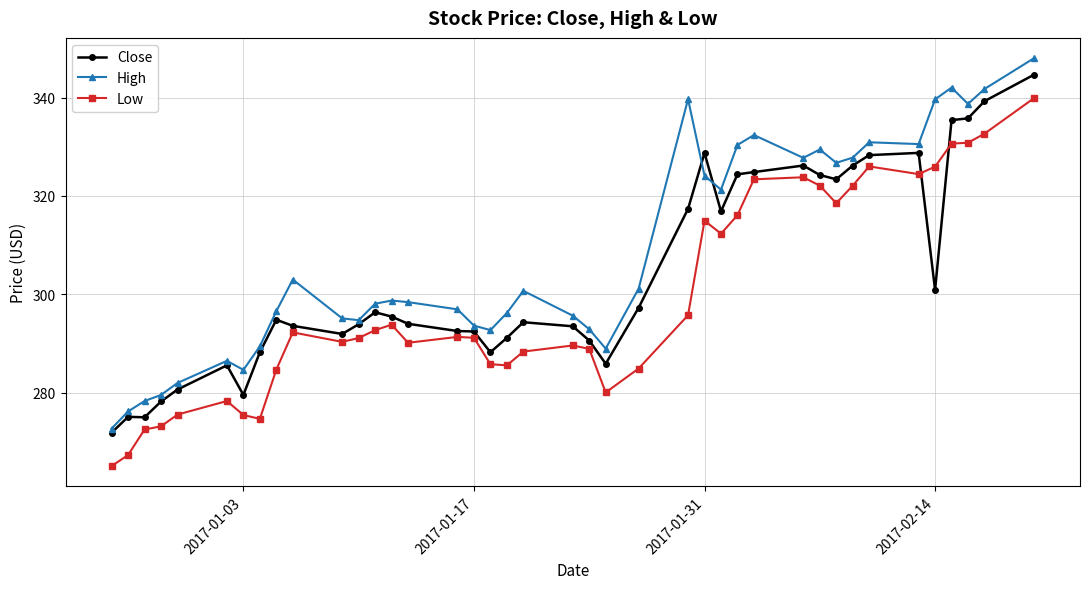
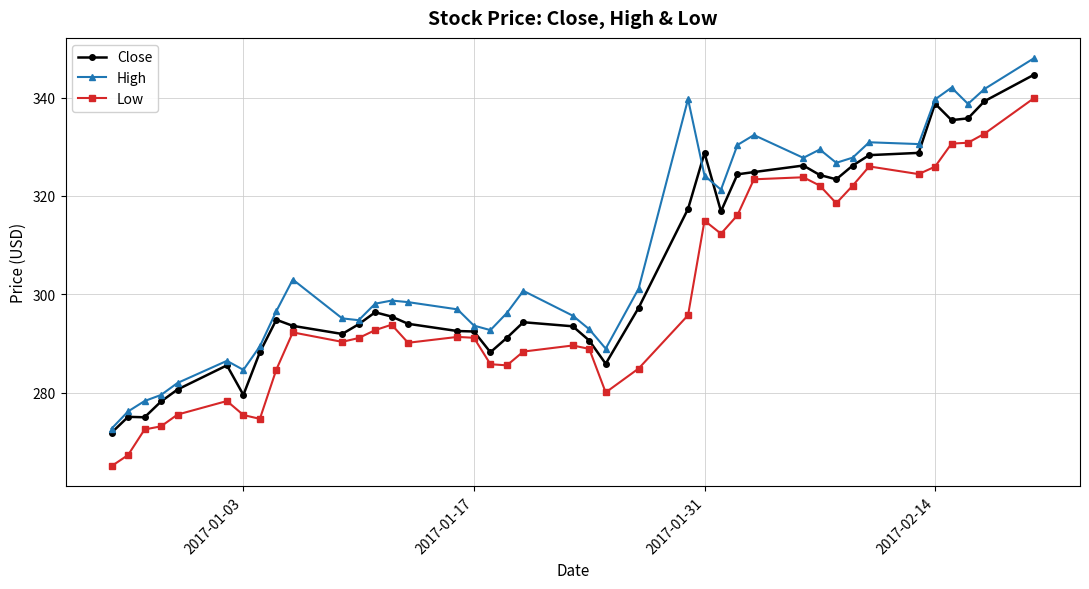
  {
    "Close": {
      "2017-01-03": 280,
      "2017-01-17": 292,
      "2017-01-31": 329,
-     "2017-02-14": 301
+     "2017-02-14": 339
    },
    "High": {
      "2017-01-03": 285,
      "2017-01-17": 294,
      "2017-01-31": 324,
      "2017-02-14": 340
    },
    "Low": {
      "2017-01-03": 275,
      "2017-01-17": 291,
      "2017-01-31": 315,
      "2017-02-14": 326
    }
  }
